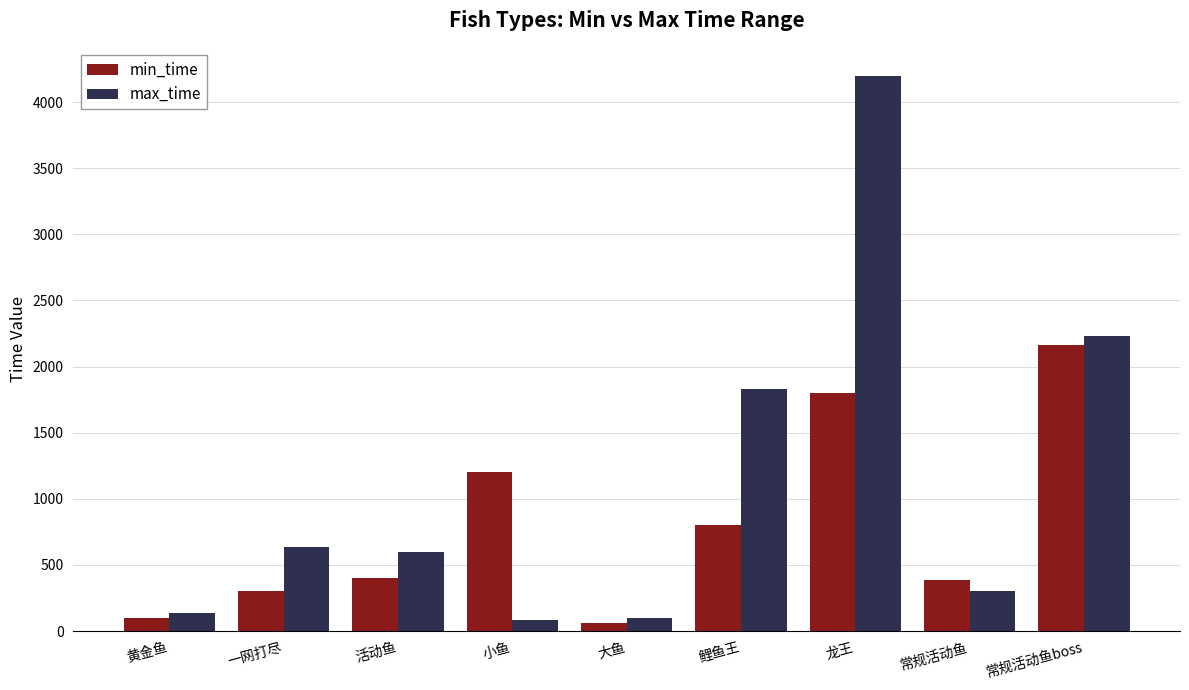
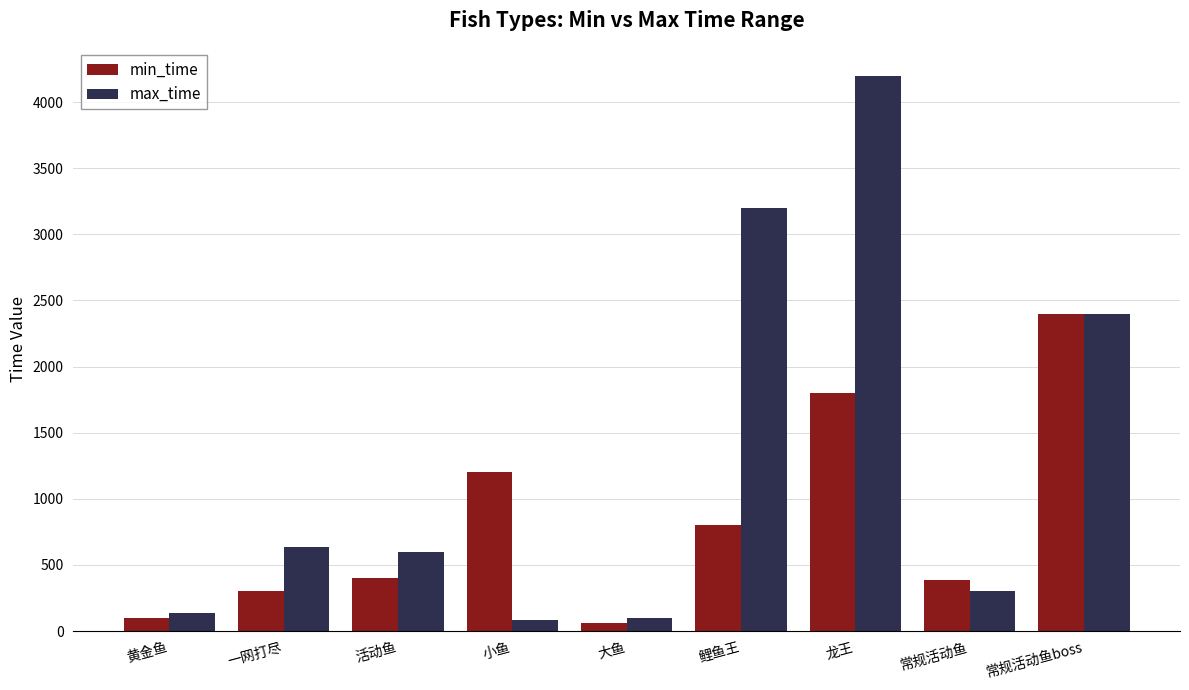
  {
    "min_time": {
      "黄金鱼": 100,
      "一网打尽": 300,
      "活动鱼": 400,
      "小鱼": 1200,
      "大鱼": 60,
      "鲤鱼王": 800,
      "龙王": 1800,
      "常规活动鱼": 390,
-     "常规活动鱼boss": 2170
+     "常规活动鱼boss": 2400
    },
    "max_time": {
      "黄金鱼": 130,
      "一网打尽": 640,
      "活动鱼": 600,
      "小鱼": 80,
      "大鱼": 100,
-     "鲤鱼王": 1830,
+     "鲤鱼王": 3200,
      "龙王": 4200,
      "常规活动鱼": 300,
-     "常规活动鱼boss": 2230
+     "常规活动鱼boss": 2400
    }
  }
